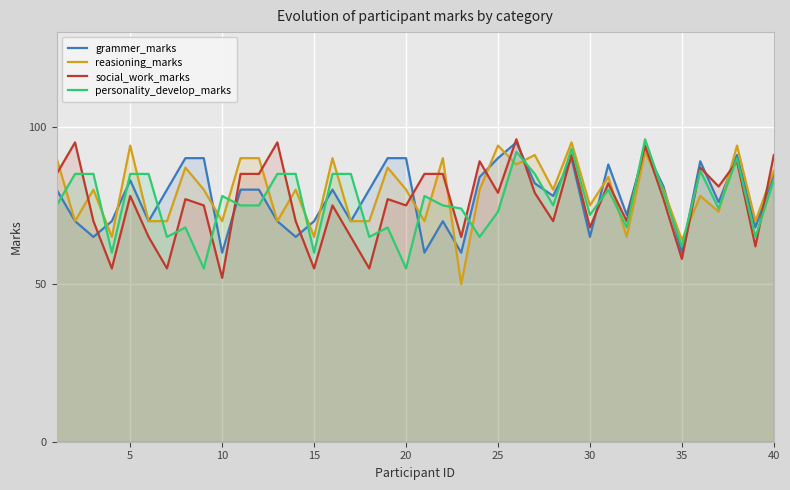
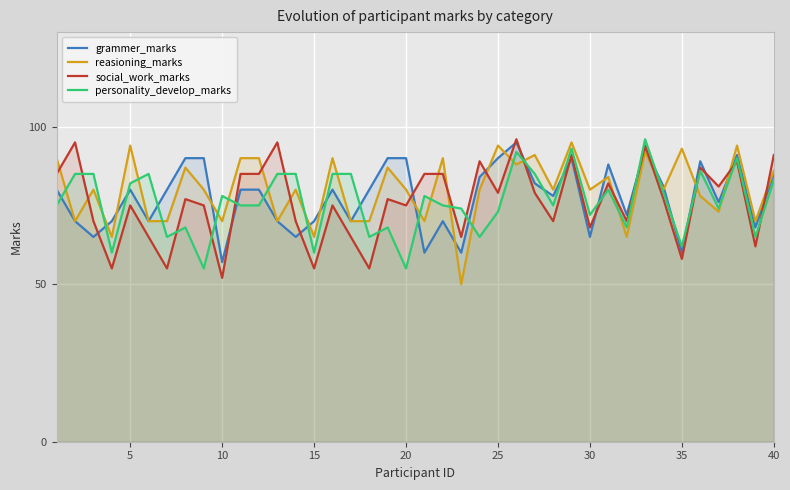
  {
    "grammer_marks": {
-     "5": 83,
-     "10": 60,
+     "5": 80,
+     "10": 57,
      "15": 70,
      "20": 90,
      "25": 90,
      "30": 65,
      "35": 60,
      "40": 85
    },
    "reasioning_marks": {
      "5": 94,
      "10": 70,
      "15": 65,
      "20": 80,
      "25": 94,
-     "30": 75,
-     "35": 64,
+     "30": 80,
+     "35": 93,
      "40": 86
    },
    "social_work_marks": {
-     "5": 78,
+     "5": 75,
      "10": 52,
      "15": 55,
      "20": 75,
      "25": 79,
      "30": 68,
      "35": 58,
      "40": 91
    },
    "personality_develop_marks": {
-     "5": 85,
+     "5": 82,
      "10": 78,
      "15": 60,
      "20": 55,
      "25": 73,
      "30": 72,
      "35": 62,
      "40": 83
    }
  }
